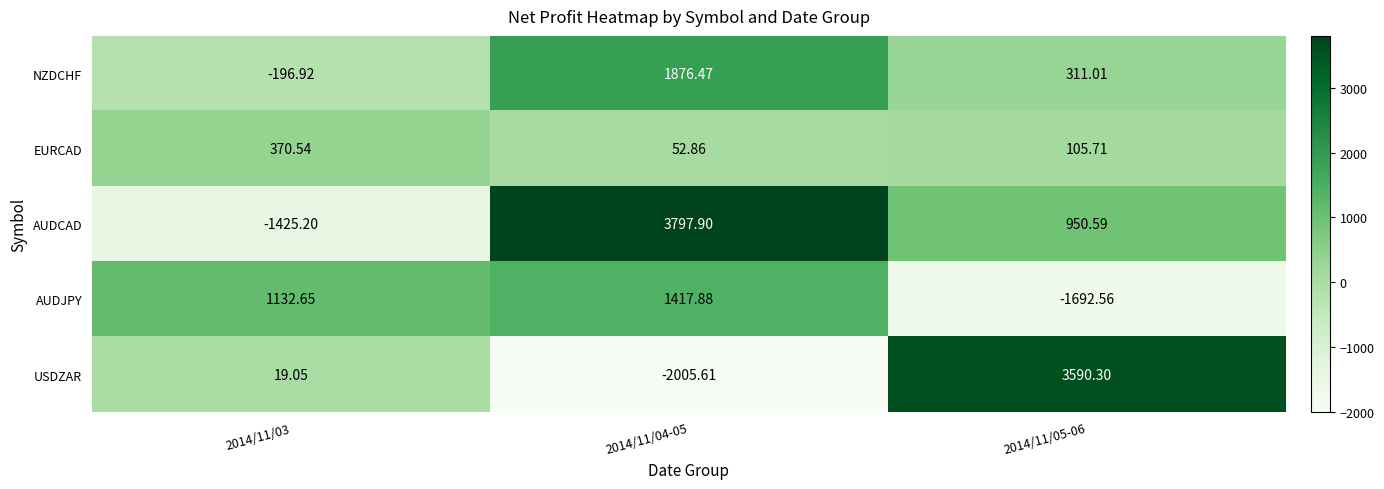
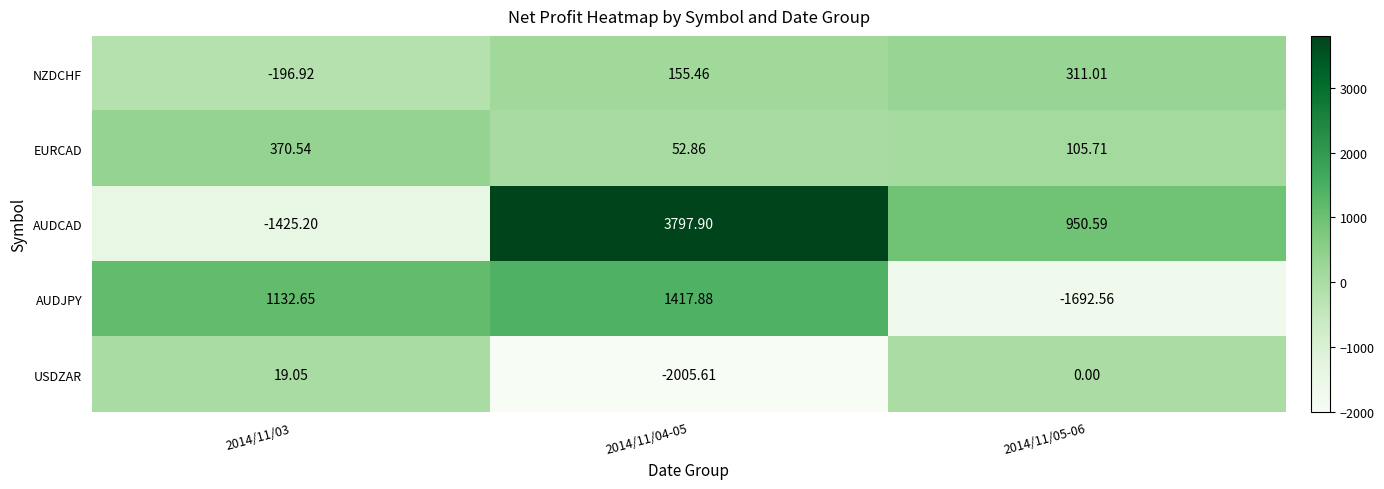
  {
    "NZDCHF": {
      "2014/11/03": -196.92,
-     "2014/11/04-05": 1876.47,
+     "2014/11/04-05": 155.46,
      "2014/11/05-06": 311.01
    },
    "EURCAD": {
      "2014/11/03": 370.54,
      "2014/11/04-05": 52.86,
      "2014/11/05-06": 105.71
    },
    "AUDCAD": {
      "2014/11/03": -1425.20,
      "2014/11/04-05": 3797.90,
      "2014/11/05-06": 950.59
    },
    "AUDJPY": {
      "2014/11/03": 1132.65,
      "2014/11/04-05": 1417.88,
      "2014/11/05-06": -1692.56
    },
    "USDZAR": {
      "2014/11/03": 19.05,
      "2014/11/04-05": -2005.61,
-     "2014/11/05-06": 3590.30
+     "2014/11/05-06": 0.00
    }
  }
